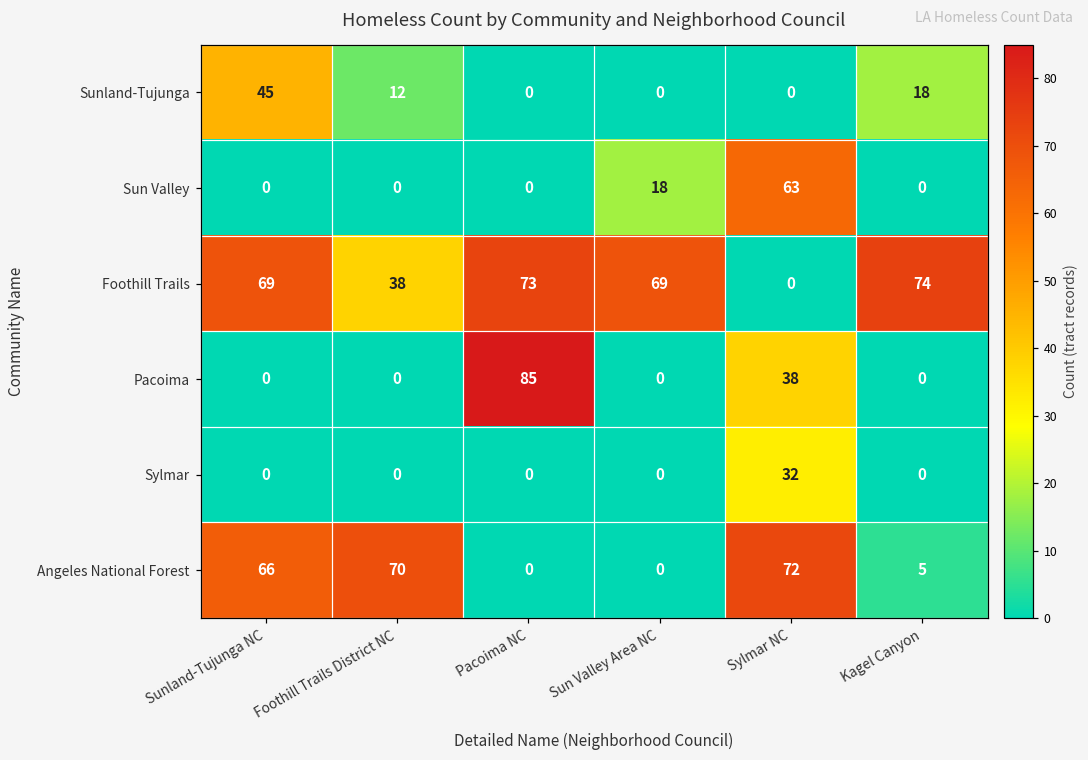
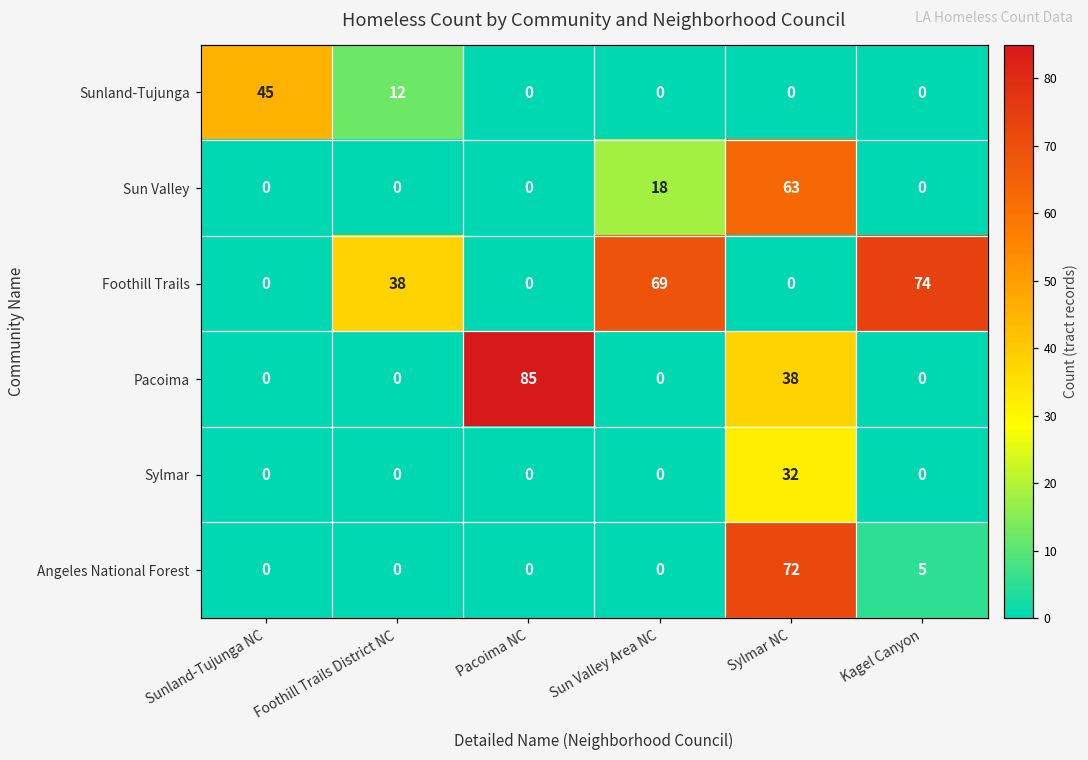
  {
    "Sunland-Tujunga": {
      "Sunland-Tujunga NC": 45,
      "Foothill Trails District NC": 12,
      "Pacoima NC": 0,
      "Sun Valley Area NC": 0,
      "Sylmar NC": 0,
-     "Kagel Canyon": 18
+     "Kagel Canyon": 0
    },
    "Sun Valley": {
      "Sunland-Tujunga NC": 0,
      "Foothill Trails District NC": 0,
      "Pacoima NC": 0,
      "Sun Valley Area NC": 18,
      "Sylmar NC": 63,
      "Kagel Canyon": 0
    },
    "Foothill Trails": {
-     "Sunland-Tujunga NC": 69,
+     "Sunland-Tujunga NC": 0,
      "Foothill Trails District NC": 38,
-     "Pacoima NC": 73,
+     "Pacoima NC": 0,
      "Sun Valley Area NC": 69,
      "Sylmar NC": 0,
      "Kagel Canyon": 74
    },
    "Pacoima": {
      "Sunland-Tujunga NC": 0,
      "Foothill Trails District NC": 0,
      "Pacoima NC": 85,
      "Sun Valley Area NC": 0,
      "Sylmar NC": 38,
      "Kagel Canyon": 0
    },
    "Sylmar": {
      "Sunland-Tujunga NC": 0,
      "Foothill Trails District NC": 0,
      "Pacoima NC": 0,
      "Sun Valley Area NC": 0,
      "Sylmar NC": 32,
      "Kagel Canyon": 0
    },
    "Angeles National Forest": {
-     "Sunland-Tujunga NC": 66,
-     "Foothill Trails District NC": 70,
+     "Sunland-Tujunga NC": 0,
+     "Foothill Trails District NC": 0,
      "Pacoima NC": 0,
      "Sun Valley Area NC": 0,
      "Sylmar NC": 72,
      "Kagel Canyon": 5
    }
  }
